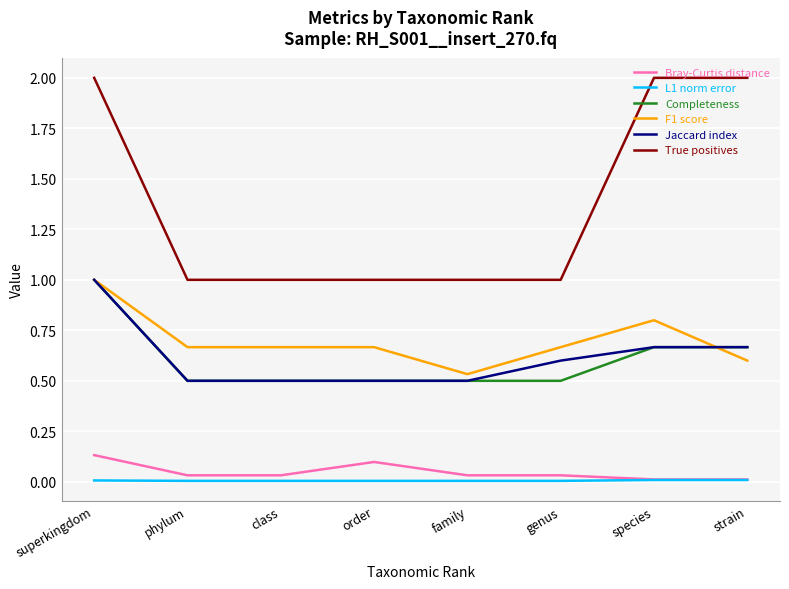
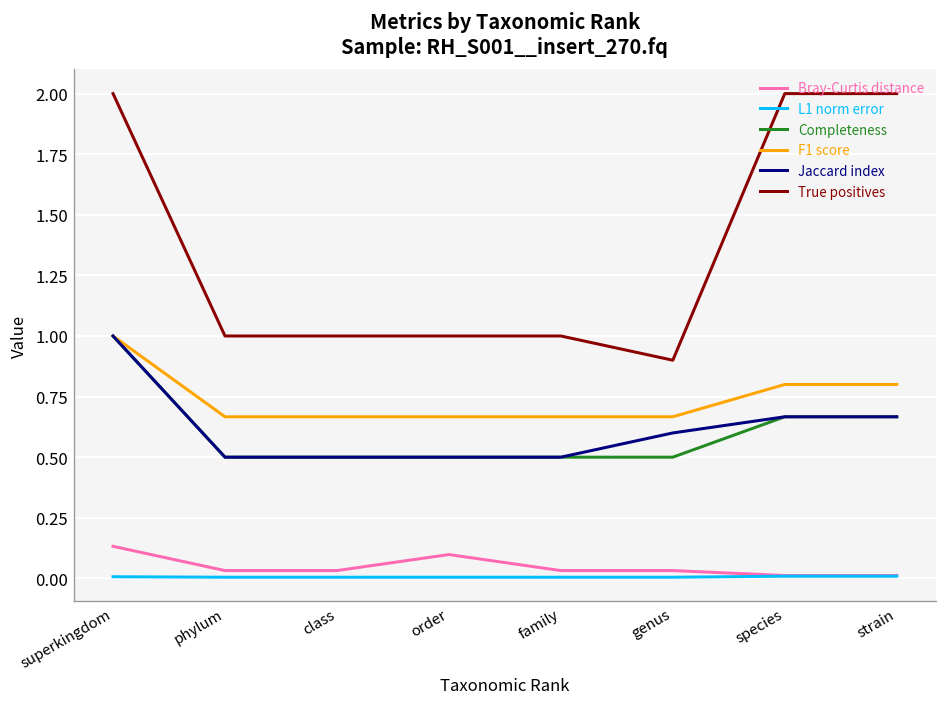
  {
    "Bray-Curtis distance": {
      "superkingdom": 0.13,
      "phylum": 0.03,
      "class": 0.03,
      "order": 0.10,
      "family": 0.03,
      "genus": 0.03
    },
    "L1 norm error": {
      "superkingdom": 0.01,
      "phylum": 0.00,
      "class": 0.00,
      "order": 0.00,
      "family": 0.00,
      "genus": 0.00
    },
    "Completeness": {
      "genus": 0.50
    },
    "F1 score": {
      "phylum": 0.67,
      "class": 0.67,
      "order": 0.67,
-     "family": 0.53,
+     "family": 0.67,
      "genus": 0.67,
      "species": 0.80,
-     "strain": 0.6
+     "strain": 0.8
    },
    "Jaccard index": {
      "genus": 0.60
    },
    "True positives": {
      "superkingdom": 2.0,
      "phylum": 1.0,
      "class": 1.0,
      "order": 1.0,
      "family": 1.0,
-     "genus": 1.0,
+     "genus": 0.9,
      "species": 2.0,
      "strain": 2.0
    }
  }
